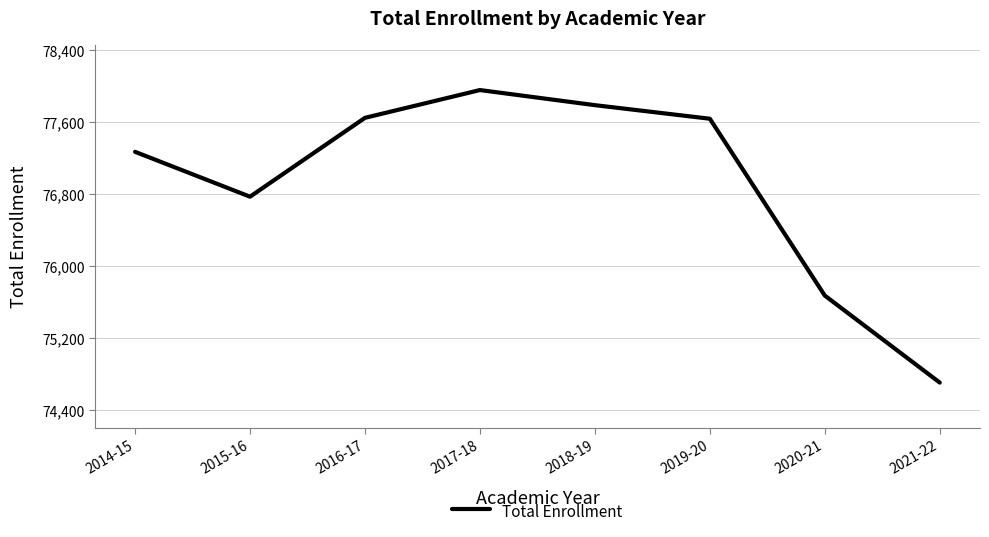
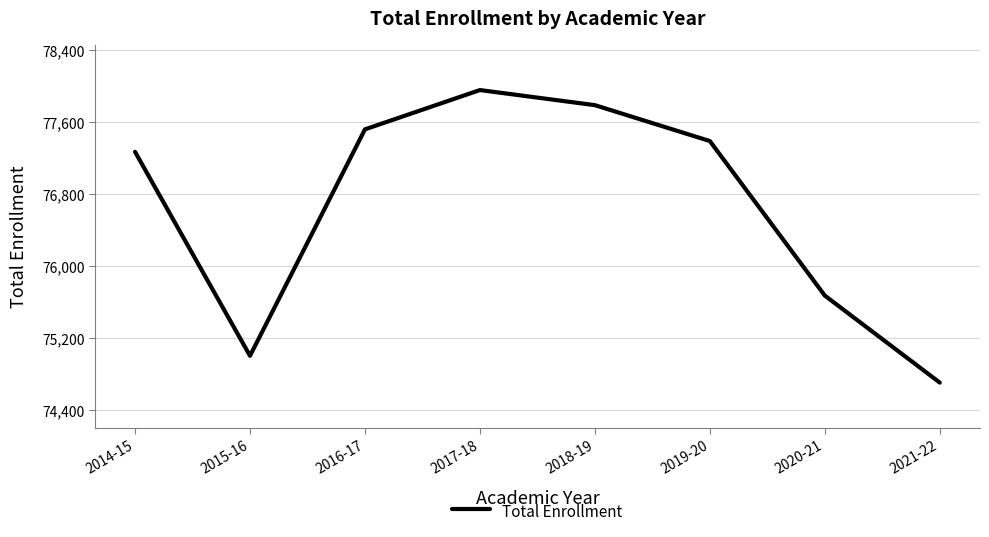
  {
    "2014-15": "77,300",
-   "2015-16": "76,800",
-   "2016-17": "77,600",
+   "2015-16": "75,000",
+   "2016-17": "77,500",
    "2017-18": "78,000",
    "2018-19": "77,800",
-   "2019-20": "77,600",
+   "2019-20": "77,400",
    "2020-21": "75,700",
    "2021-22": "74,700"
  }
